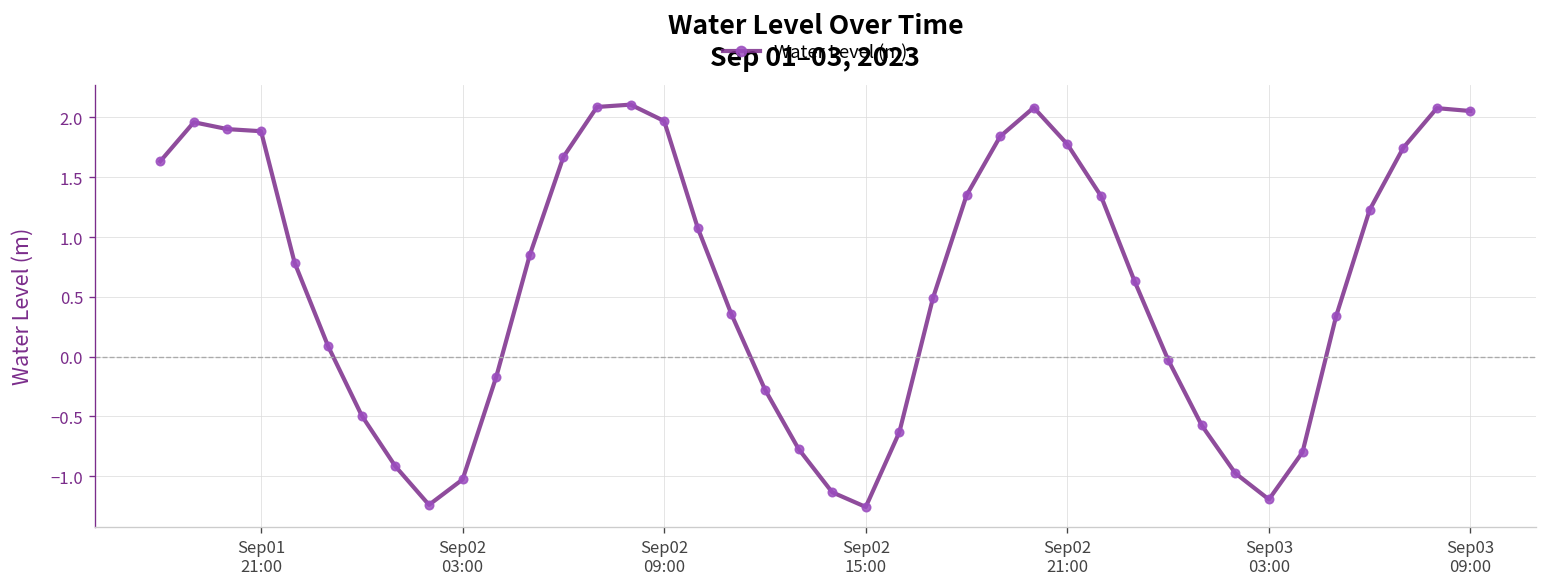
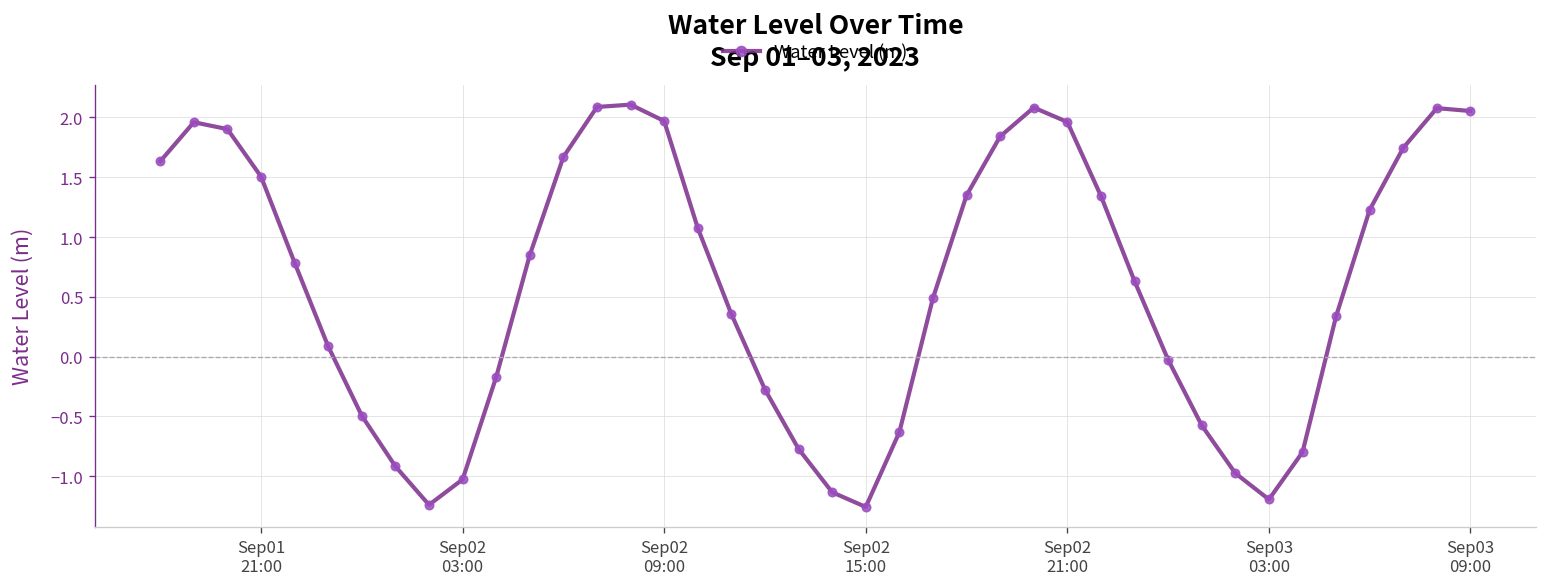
  {
-   "Sep01 21:00": 1.9,
+   "Sep01 21:00": 1.5,
    "Sep02 03:00": -1.0,
    "Sep02 09:00": 2.0,
    "Sep02 15:00": -1.3,
-   "Sep02 21:00": 1.8,
+   "Sep02 21:00": 2.0,
    "Sep03 03:00": -1.2,
    "Sep03 09:00": 2.1
  }
